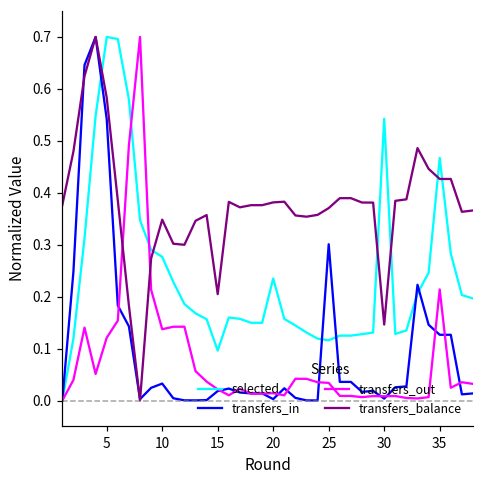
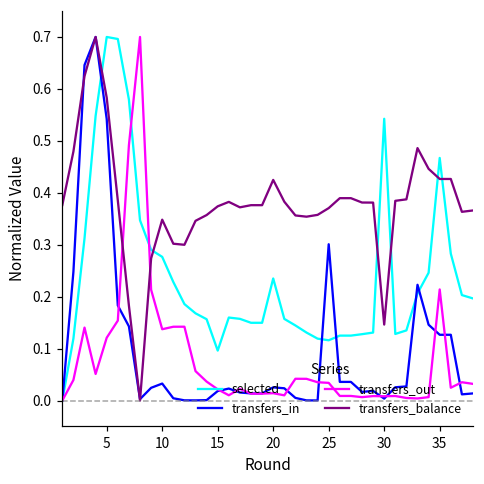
  {
    "selected": {
      "5": 0.70,
      "10": 0.28,
      "15": 0.10,
      "20": 0.24,
      "25": 0.12,
      "30": 0.54,
      "35": 0.47
    },
    "transfers_in": {
      "5": 0.54,
      "10": 0.03,
-     "20": 0.00,
+     "20": 0.03,
      "25": 0.30,
      "35": 0.13
    },
    "transfers_out": {
      "5": 0.12,
      "10": 0.14,
      "20": 0.01,
      "25": 0.03,
      "35": 0.21
    },
    "transfers_balance": {
      "5": 0.58,
      "10": 0.35,
-     "15": 0.20,
-     "20": 0.38,
+     "15": 0.37,
+     "20": 0.42,
      "25": 0.37,
      "30": 0.15,
      "35": 0.43
    }
  }
